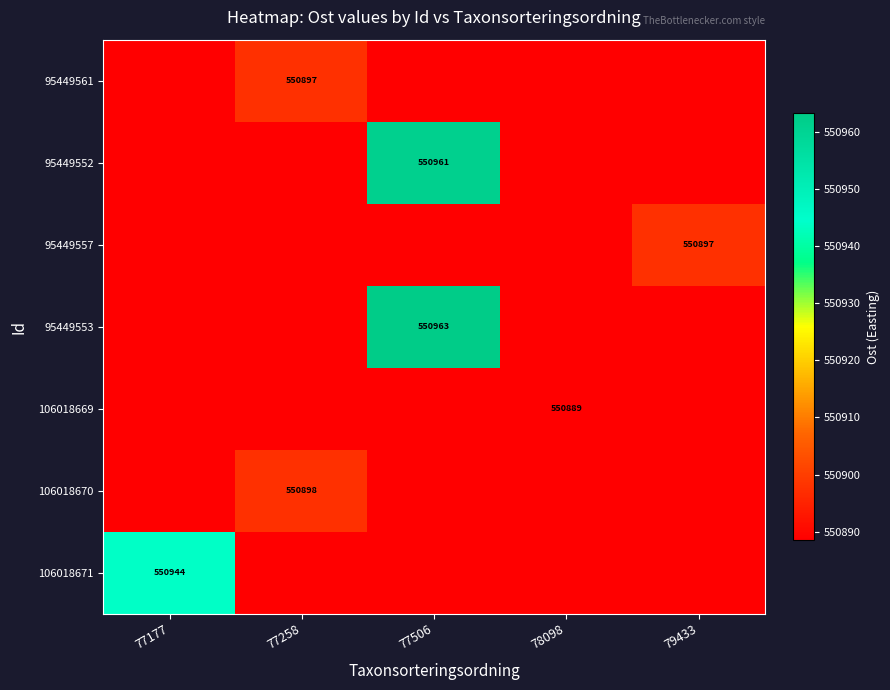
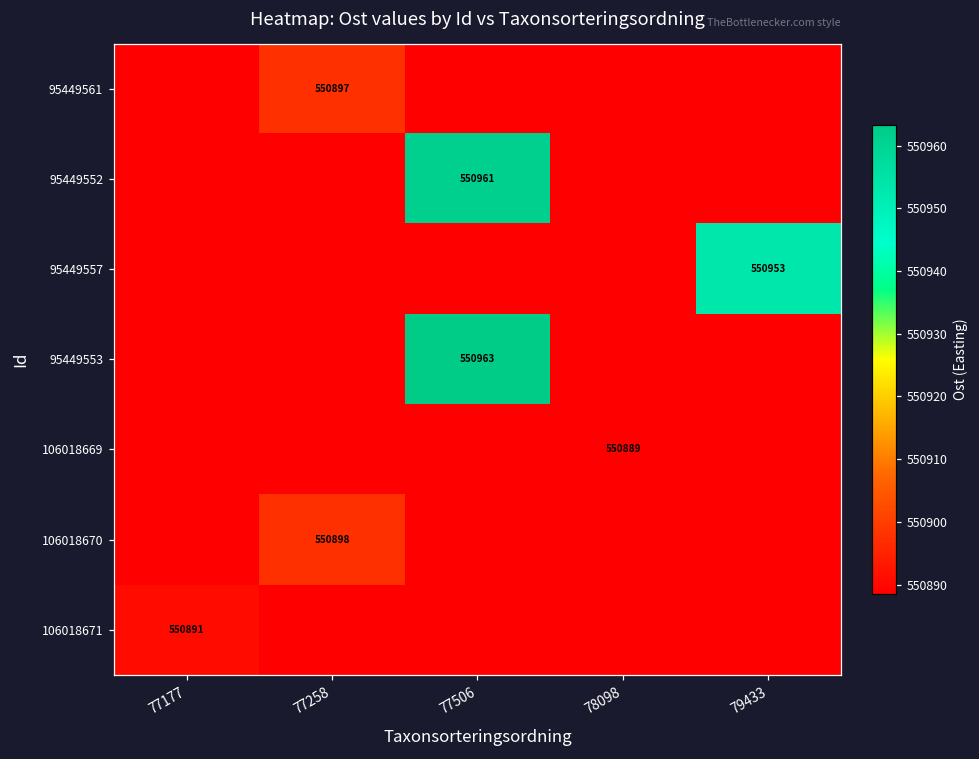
  {
    "95449561": {
      "77258": 550897
    },
    "95449552": {
      "77506": 550961
    },
    "95449557": {
-     "79433": 550897
+     "79433": 550953
    },
    "95449553": {
      "77506": 550963
    },
    "106018669": {
      "78098": 550889
    },
    "106018670": {
      "77258": 550898
    },
    "106018671": {
-     "77177": 550944
+     "77177": 550891
    }
  }
